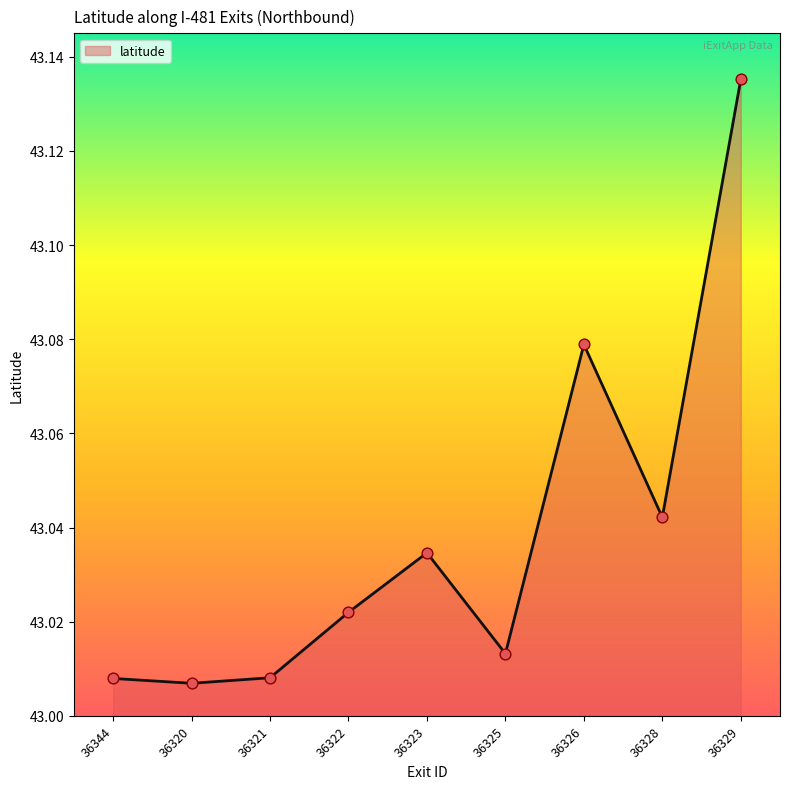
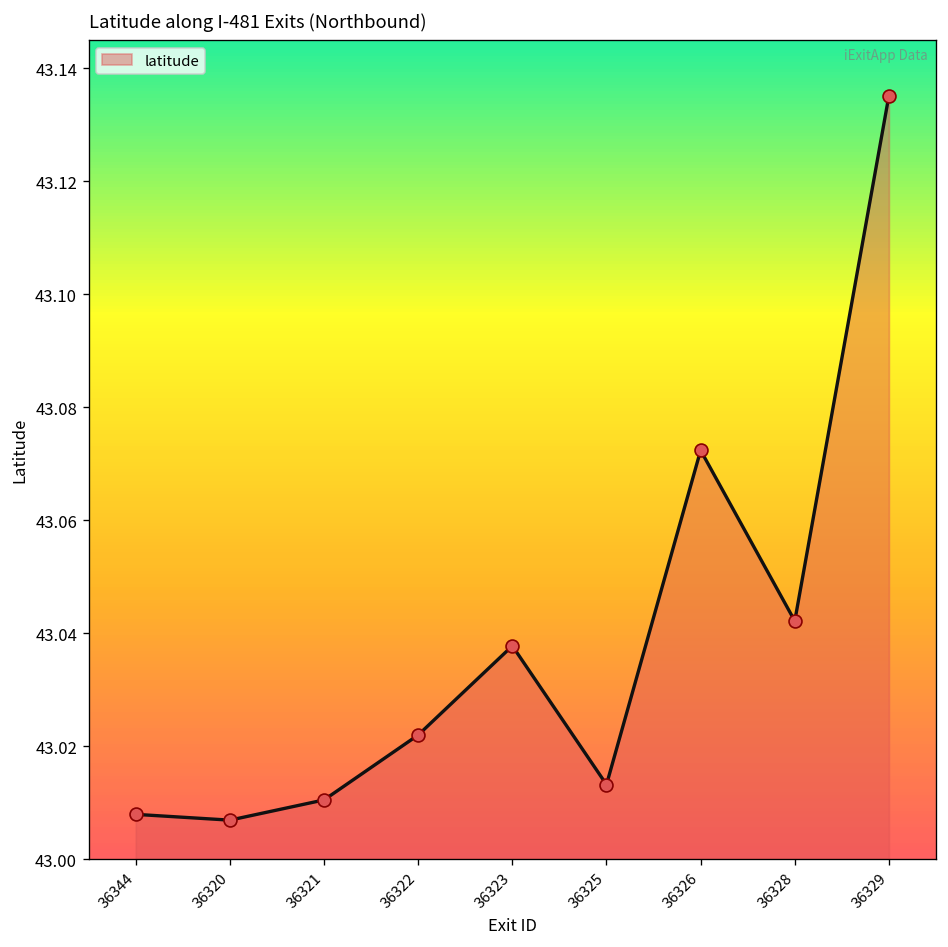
  {
    "36344": 43.008,
    "36320": 43.007,
-   "36321": 43.008,
+   "36321": 43.010,
    "36322": 43.022,
-   "36323": 43.035,
+   "36323": 43.038,
    "36325": 43.013,
-   "36326": 43.079,
+   "36326": 43.072,
    "36328": 43.042,
    "36329": 43.135
  }
